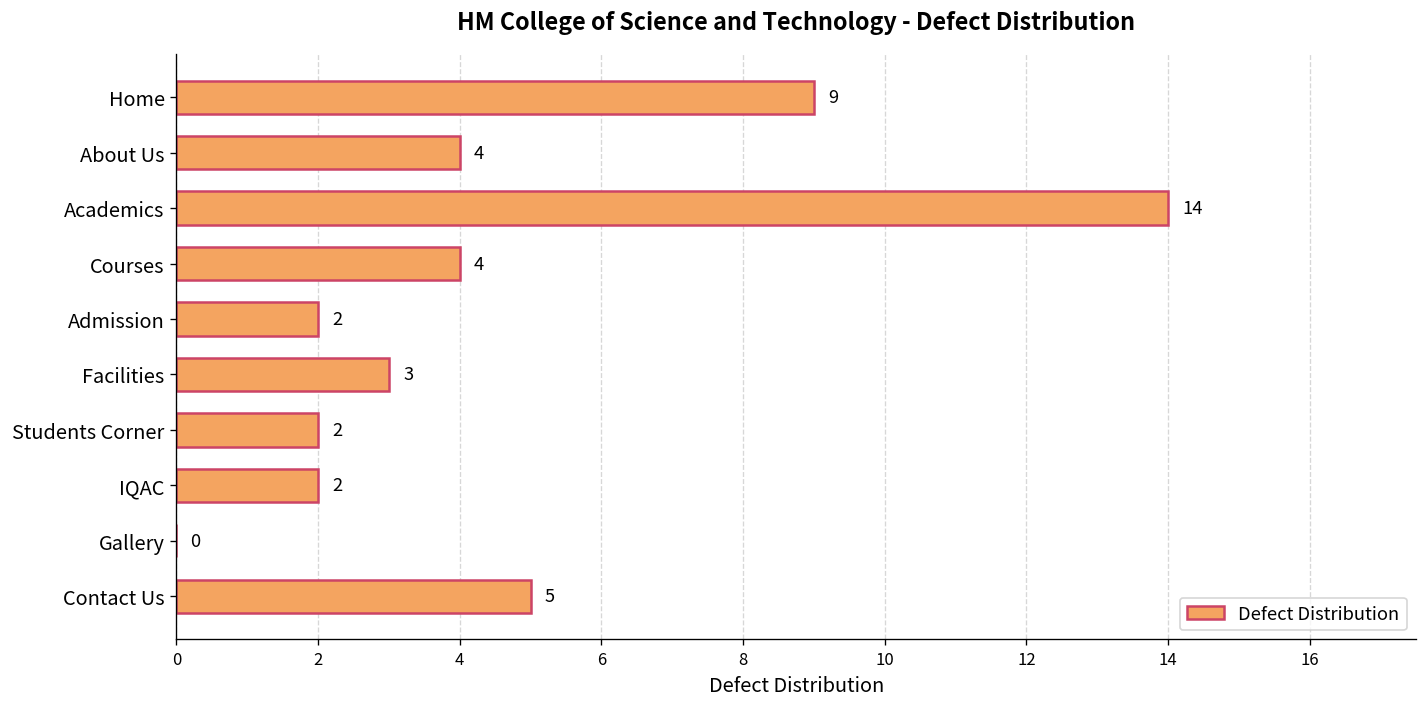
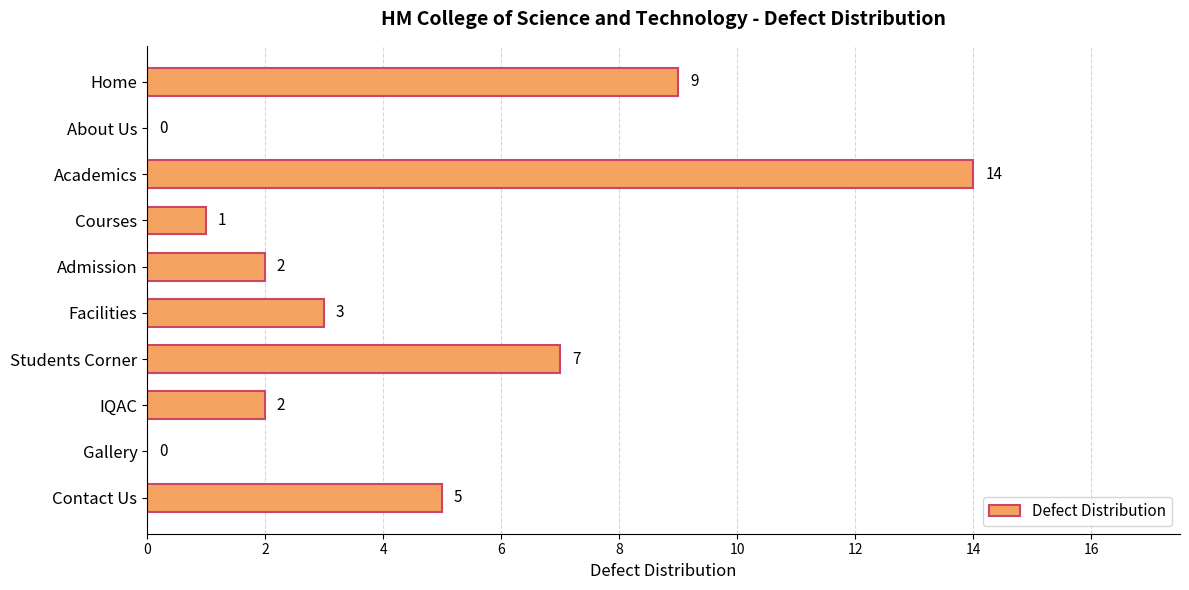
  {
    "Home": 9,
-   "About Us": 4,
+   "About Us": 0,
    "Academics": 14,
-   "Courses": 4,
+   "Courses": 1,
    "Admission": 2,
    "Facilities": 3,
-   "Students Corner": 2,
+   "Students Corner": 7,
    "IQAC": 2,
    "Gallery": 0,
    "Contact Us": 5
  }
